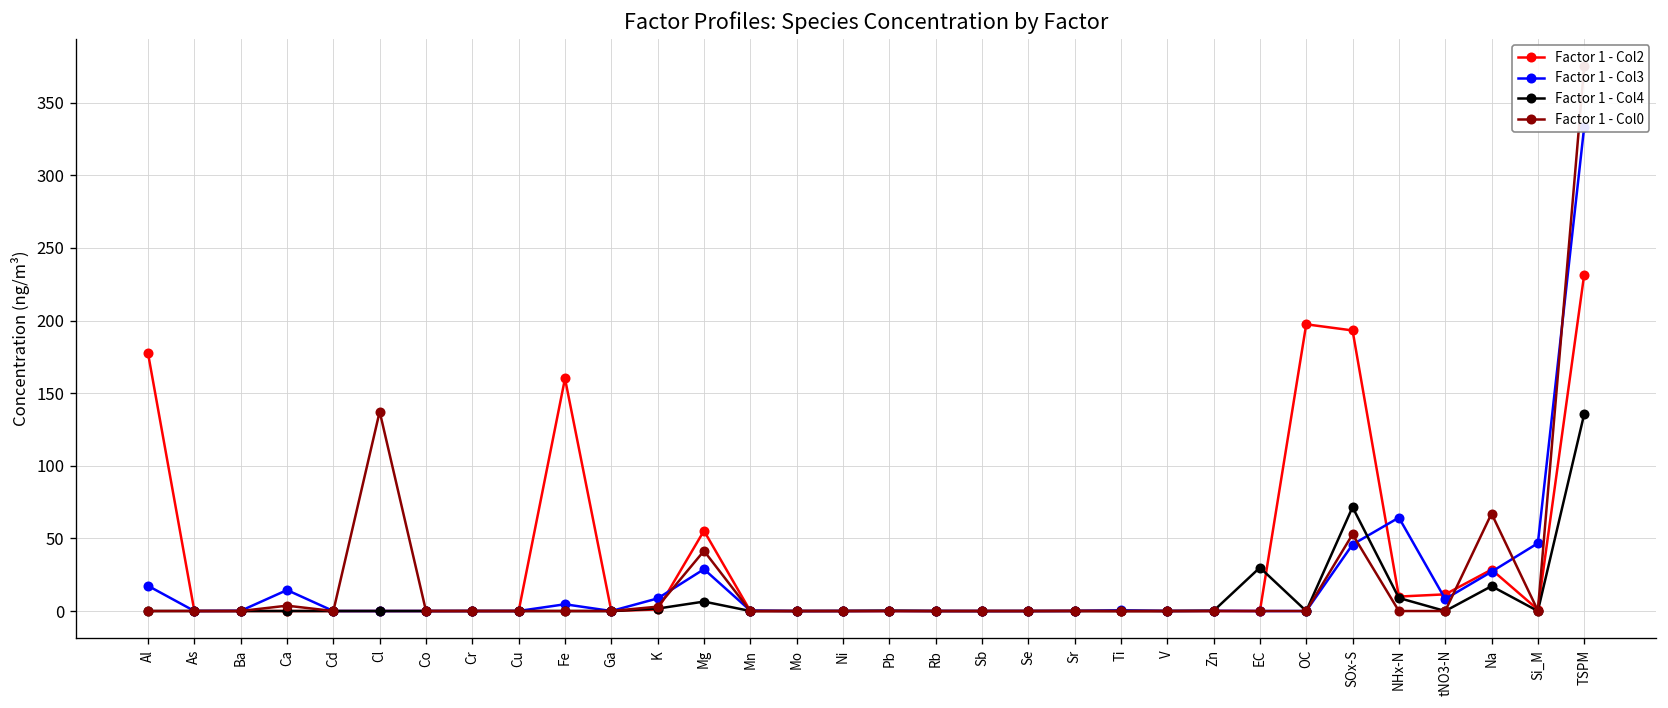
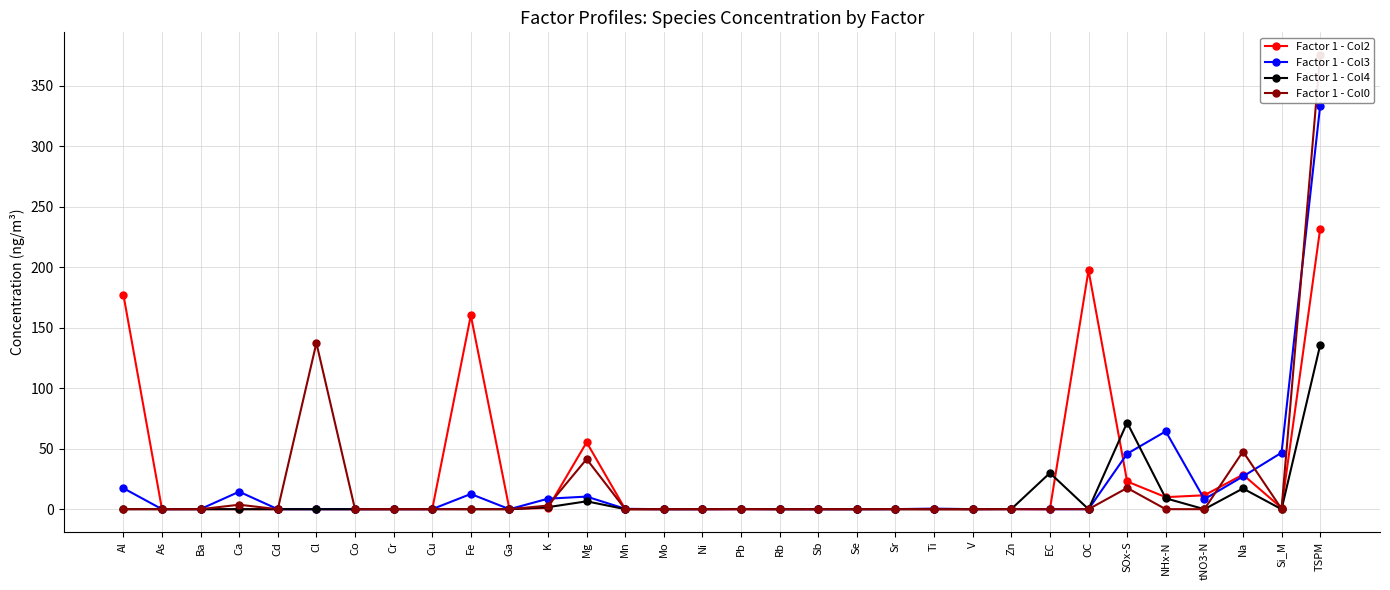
  {
    "Factor 1 - Col2": {
      "Al": 177,
      "Fe": 160,
      "Mg": 55,
      "OC": 197,
-     "SOx-S": 193,
+     "SOx-S": 23,
      "tNO3-N": 11,
      "TSPM": 232
    },
    "Factor 1 - Col3": {
      "Al": 17,
      "Ca": 14,
-     "Fe": 5,
+     "Fe": 13,
      "K": 9,
-     "Mg": 29,
+     "Mg": 10,
      "SOx-S": 46,
      "NHx-N": 64,
      "tNO3-N": 8,
      "Si_M": 47,
      "TSPM": 333
    },
    "Factor 1 - Col4": {
      "Mg": 7,
      "EC": 30,
      "SOx-S": 72,
      "Na": 17,
      "TSPM": 136
    },
    "Factor 1 - Col0": {
      "Ca": 4,
      "Cl": 137,
      "Mg": 41,
-     "SOx-S": 53,
+     "SOx-S": 18,
      "NHx-N": 0,
-     "Na": 67
+     "Na": 48
    }
  }
